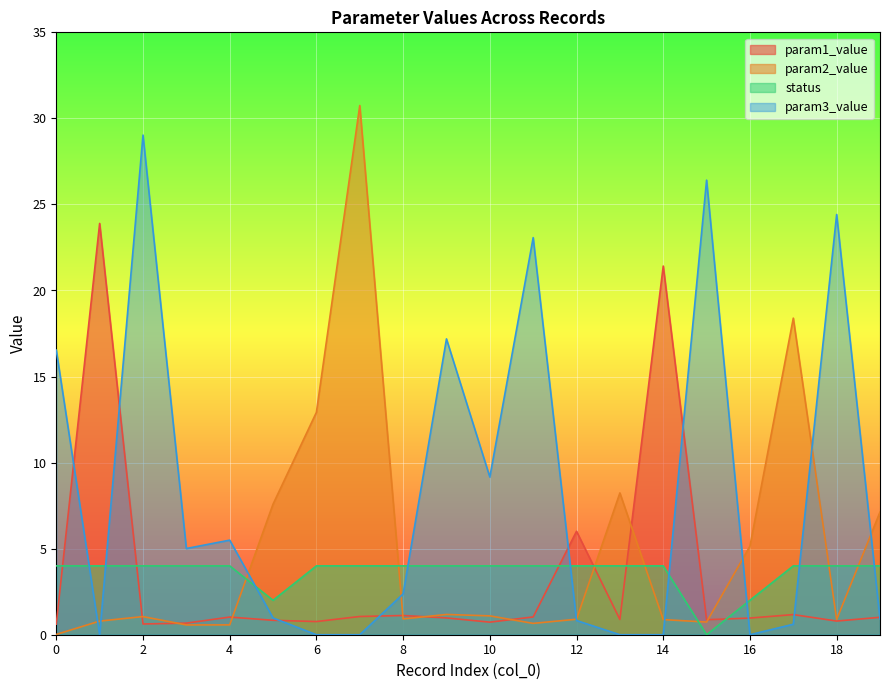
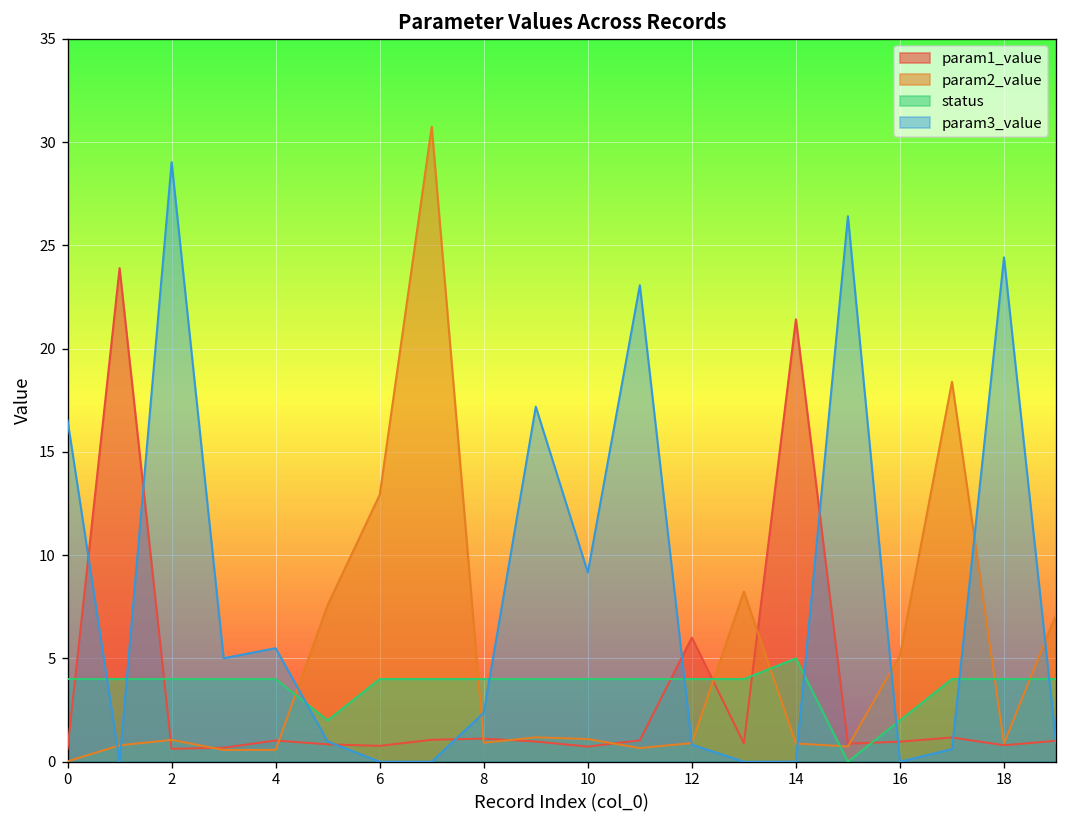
  {
    "status": {
      "0": 4,
      "2": 4,
      "4": 4,
      "6": 4,
      "8": 4,
      "10": 4,
      "12": 4,
-     "14": 4,
+     "14": 5,
      "16": 2,
      "18": 4
    },
    "param3_value": {
      "0": 16.5,
      "2": 29,
      "4": 5.5,
      "6": 0,
      "8": 2.4,
      "10": 9.2,
      "14": 0,
      "16": 0,
      "18": 24.4
    }
  }
